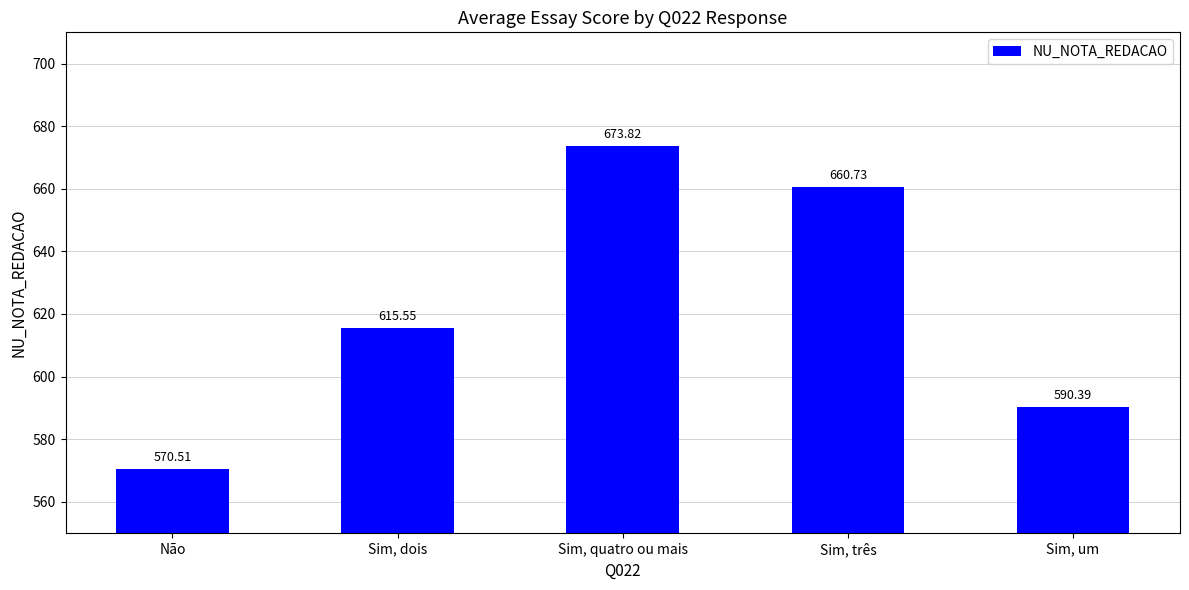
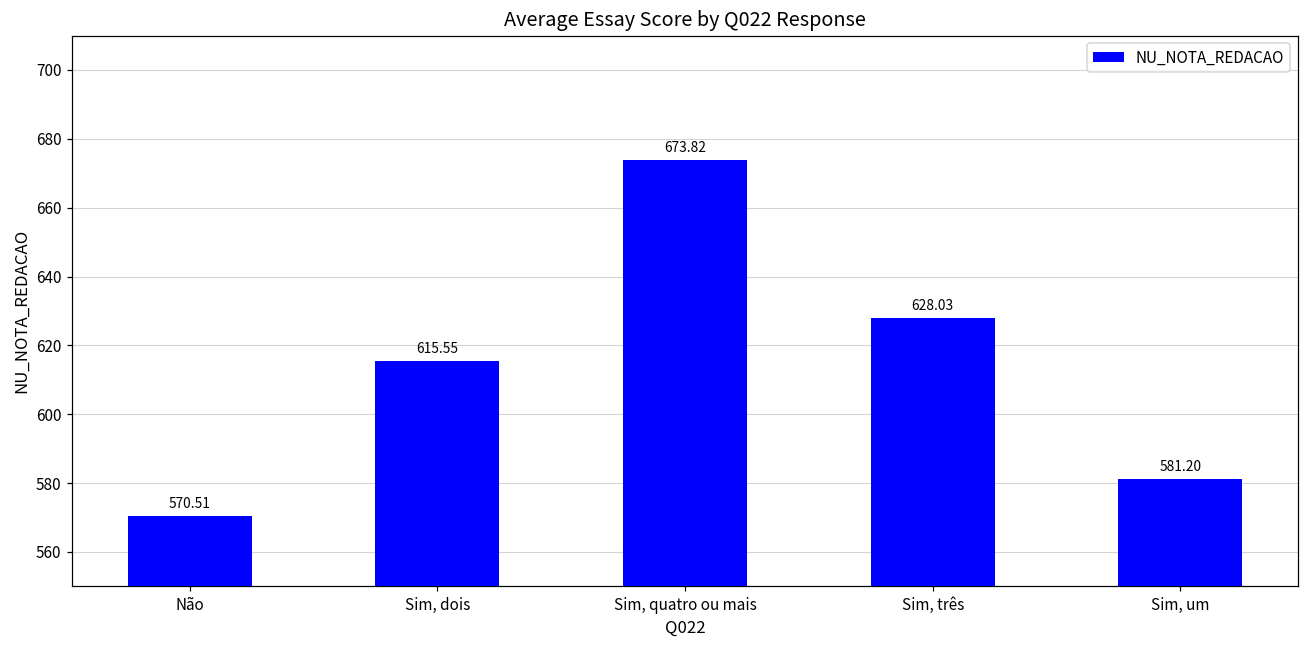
  {
    "Não": 570.51,
    "Sim, dois": 615.55,
    "Sim, quatro ou mais": 673.82,
-   "Sim, três": 660.73,
-   "Sim, um": 590.39
+   "Sim, três": 628.03,
+   "Sim, um": 581.20
  }
